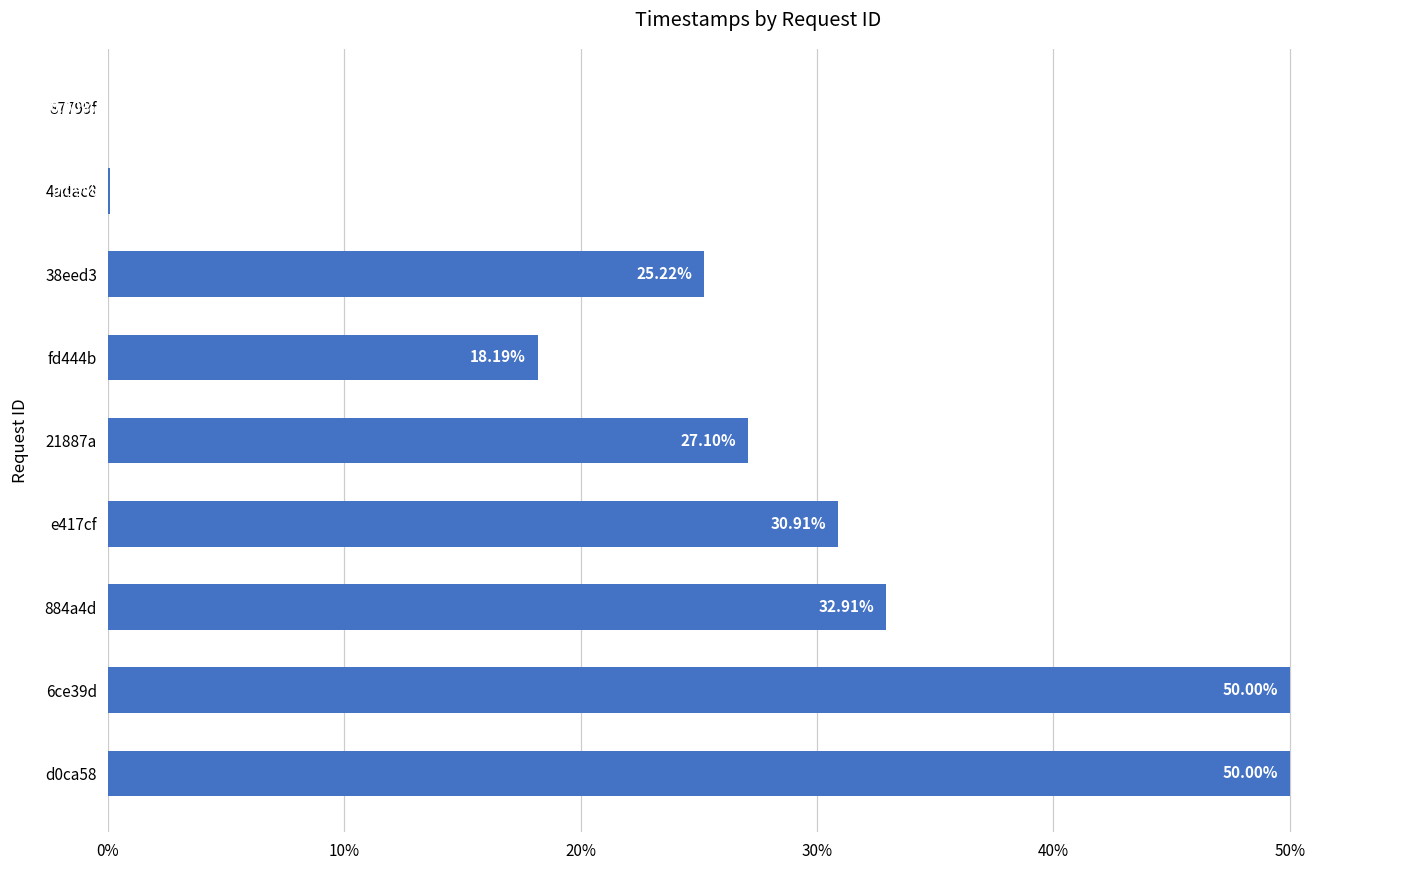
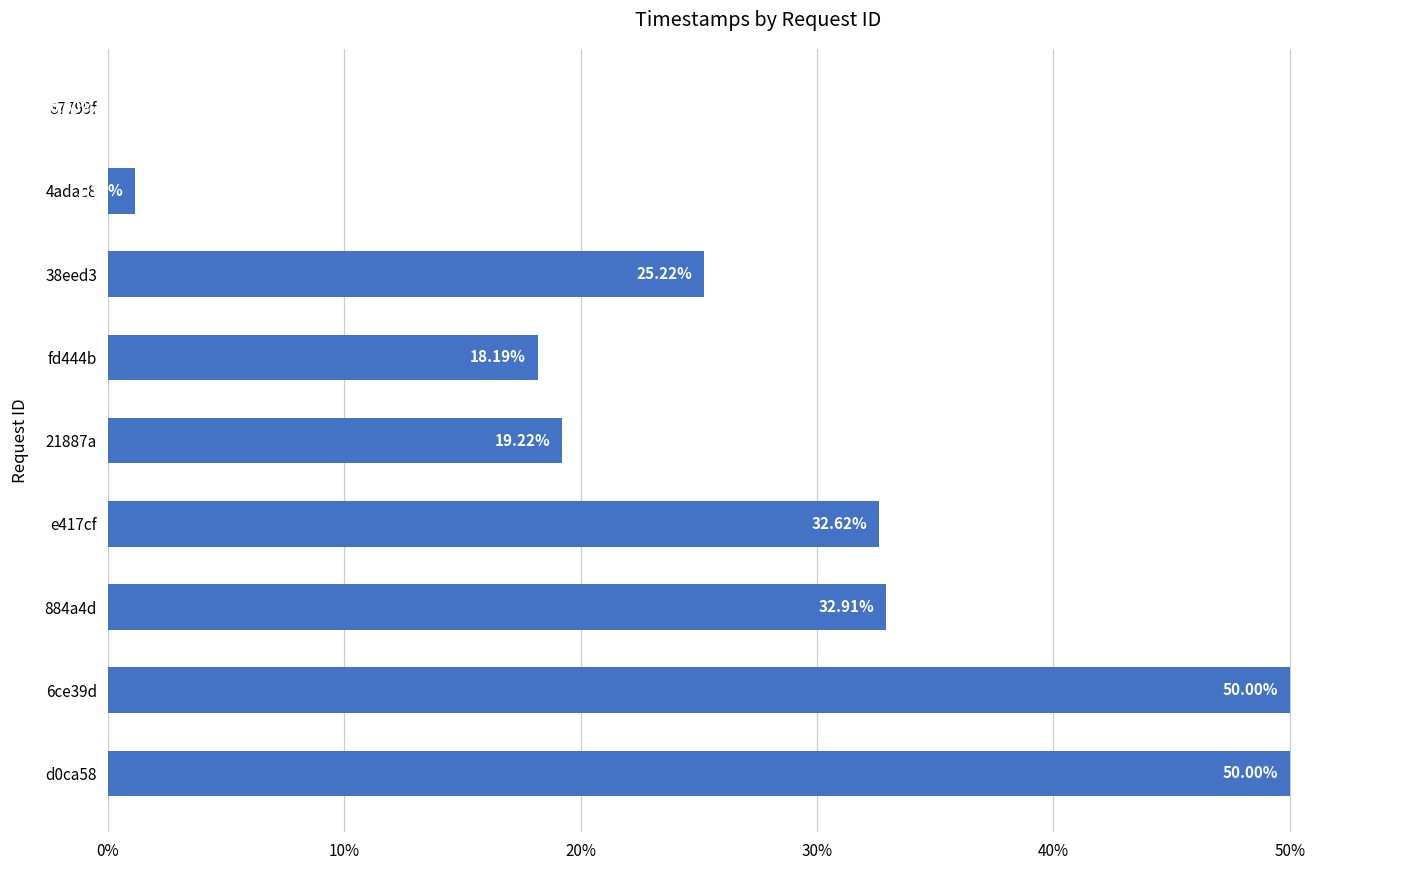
  {
-   "4adac8": "0.1%",
+   "4adac8": "1.2%",
    "38eed3": "25.22%",
    "fd444b": "18.19%",
-   "21887a": "27.10%",
-   "e417cf": "30.91%",
+   "21887a": "19.22%",
+   "e417cf": "32.62%",
    "884a4d": "32.91%",
    "6ce39d": "50.00%",
    "d0ca58": "50.00%"
  }
